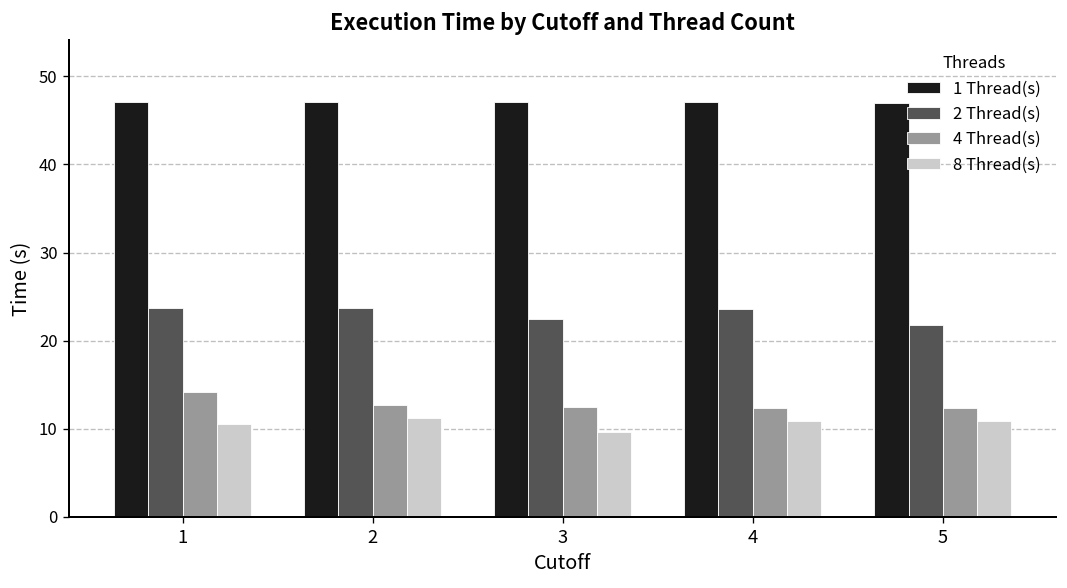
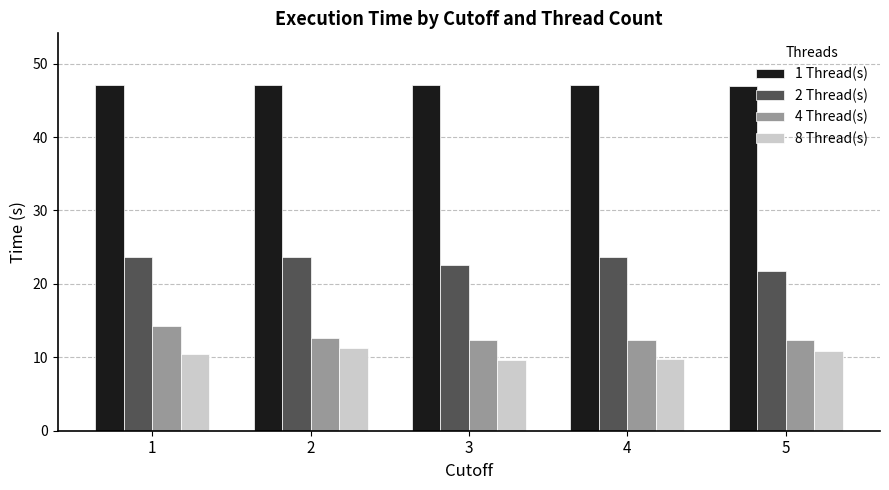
  {
    "1 Thread(s)": {
      "1": 47,
      "2": 47,
      "3": 47,
      "4": 47,
      "5": 47
    },
    "2 Thread(s)": {
      "1": 24,
      "2": 24,
      "3": 23,
      "4": 24,
      "5": 22
    },
    "4 Thread(s)": {
      "1": 14,
      "2": 13,
      "3": 12,
      "4": 12,
      "5": 12
    },
    "8 Thread(s)": {
      "1": 10,
      "2": 11,
      "3": 10,
-     "4": 11,
+     "4": 10,
      "5": 11
    }
  }
